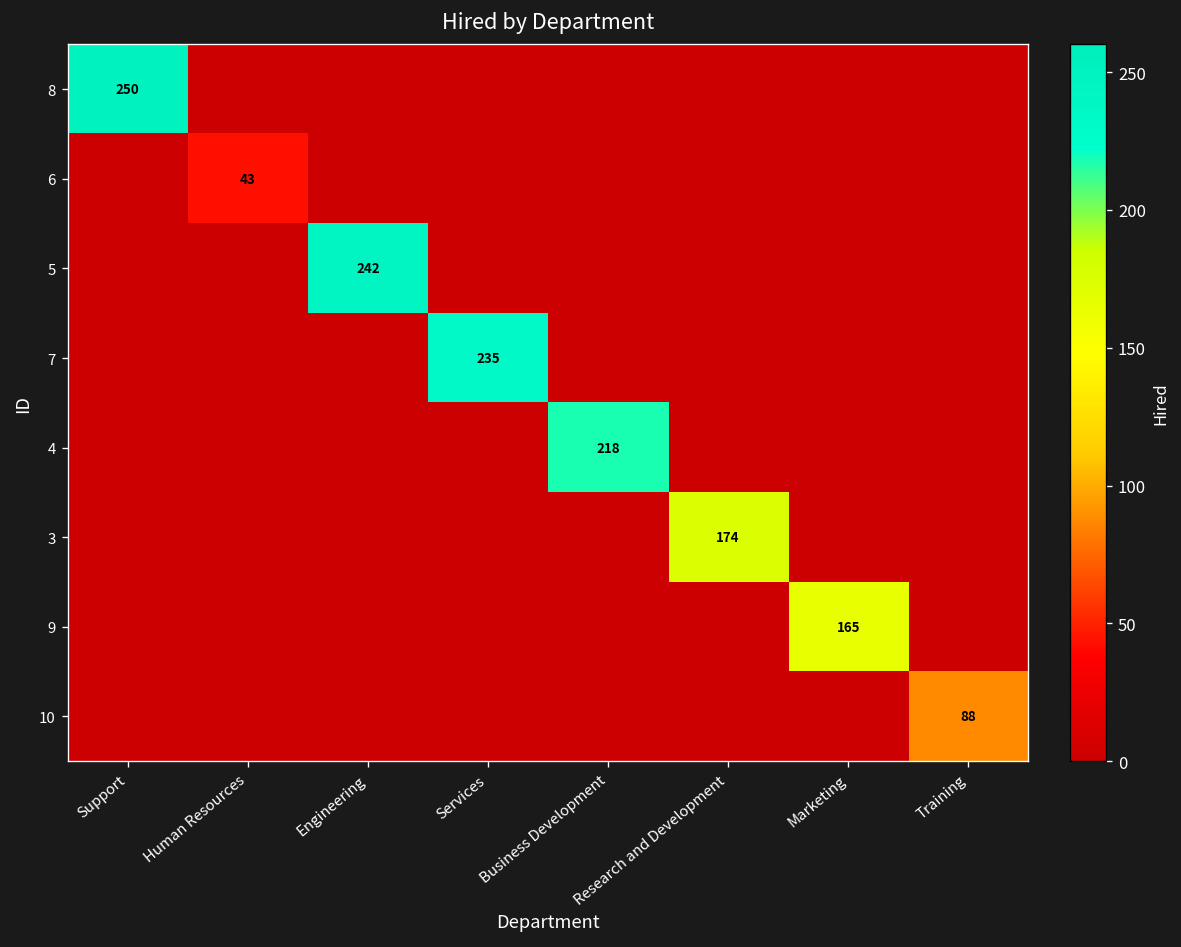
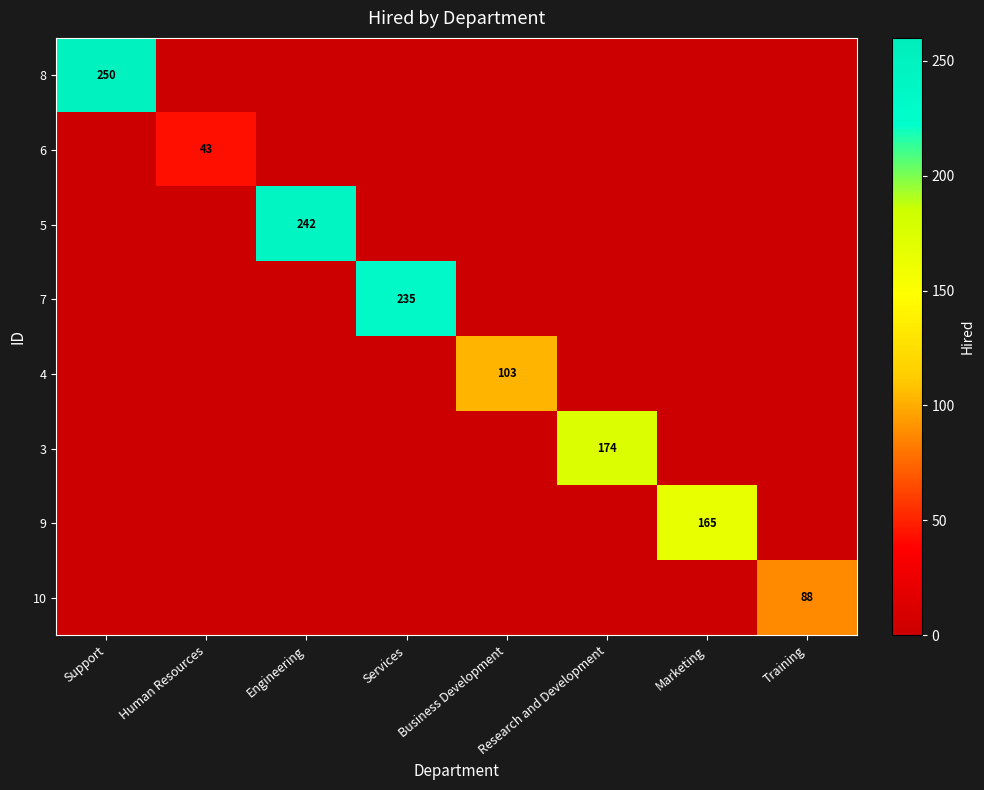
  {
    "8": {
      "Support": 250
    },
    "6": {
      "Human Resources": 43
    },
    "5": {
      "Engineering": 242
    },
    "7": {
      "Services": 235
    },
    "4": {
-     "Business Development": 218
+     "Business Development": 103
    },
    "3": {
      "Research and Development": 174
    },
    "9": {
      "Marketing": 165
    },
    "10": {
      "Training": 88
    }
  }
